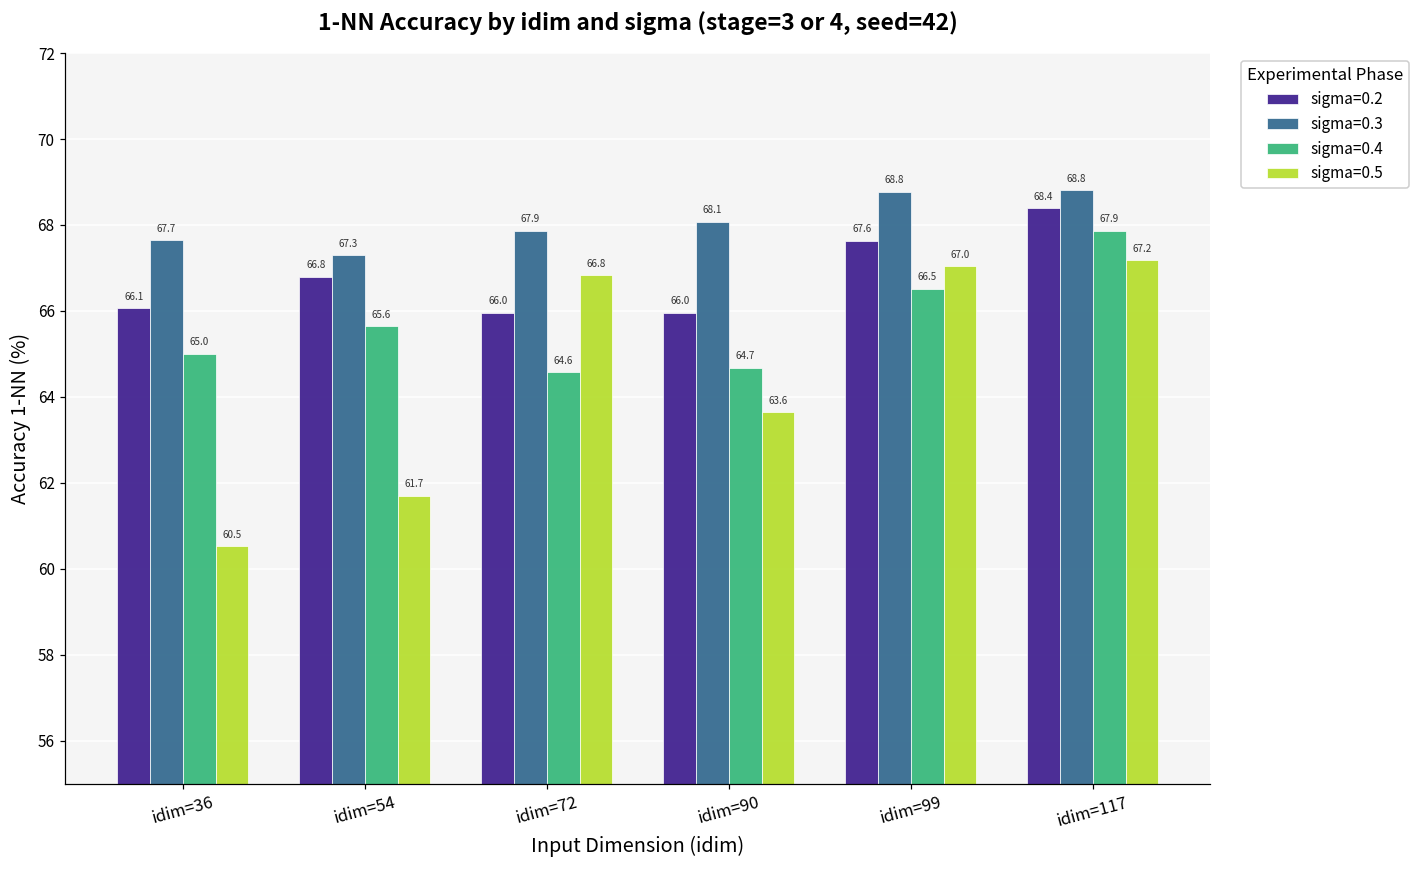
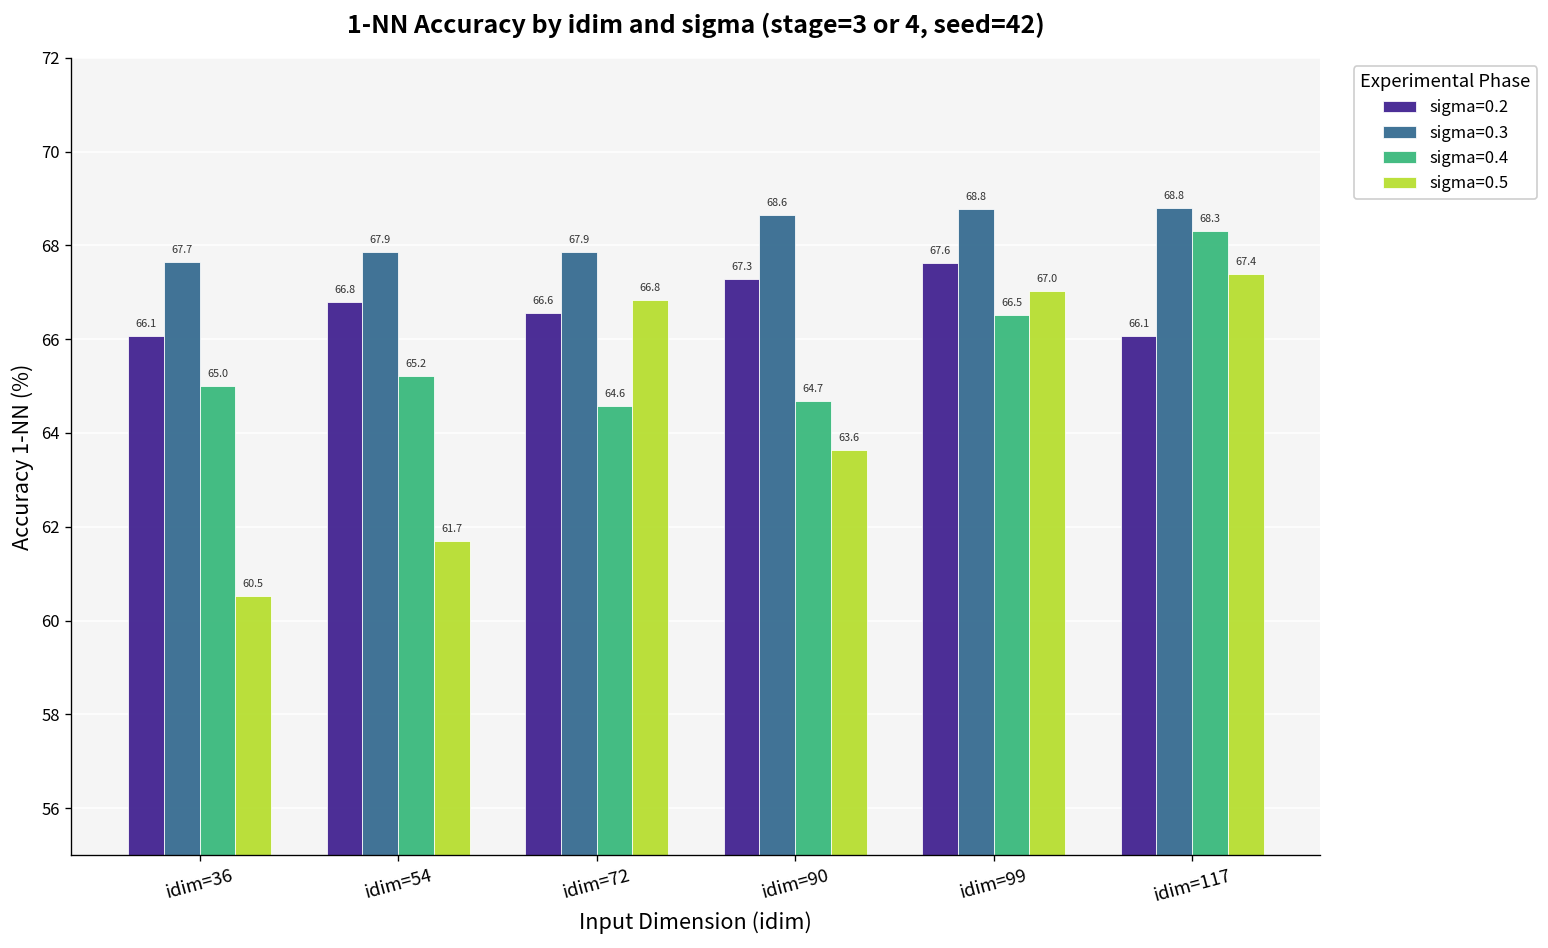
  {
    "sigma=0.2": {
      "idim=36": 66.1,
      "idim=54": 66.8,
-     "idim=72": 66.0,
-     "idim=90": 66.0,
+     "idim=72": 66.6,
+     "idim=90": 67.3,
      "idim=99": 67.6,
-     "idim=117": 68.4
+     "idim=117": 66.1
    },
    "sigma=0.3": {
      "idim=36": 67.7,
-     "idim=54": 67.3,
+     "idim=54": 67.9,
      "idim=72": 67.9,
-     "idim=90": 68.1,
+     "idim=90": 68.6,
      "idim=99": 68.8,
      "idim=117": 68.8
    },
    "sigma=0.4": {
      "idim=36": 65.0,
-     "idim=54": 65.6,
+     "idim=54": 65.2,
      "idim=72": 64.6,
      "idim=90": 64.7,
      "idim=99": 66.5,
-     "idim=117": 67.9
+     "idim=117": 68.3
    },
    "sigma=0.5": {
      "idim=36": 60.5,
      "idim=54": 61.7,
      "idim=72": 66.8,
      "idim=90": 63.6,
      "idim=99": 67.0,
-     "idim=117": 67.2
+     "idim=117": 67.4
    }
  }
